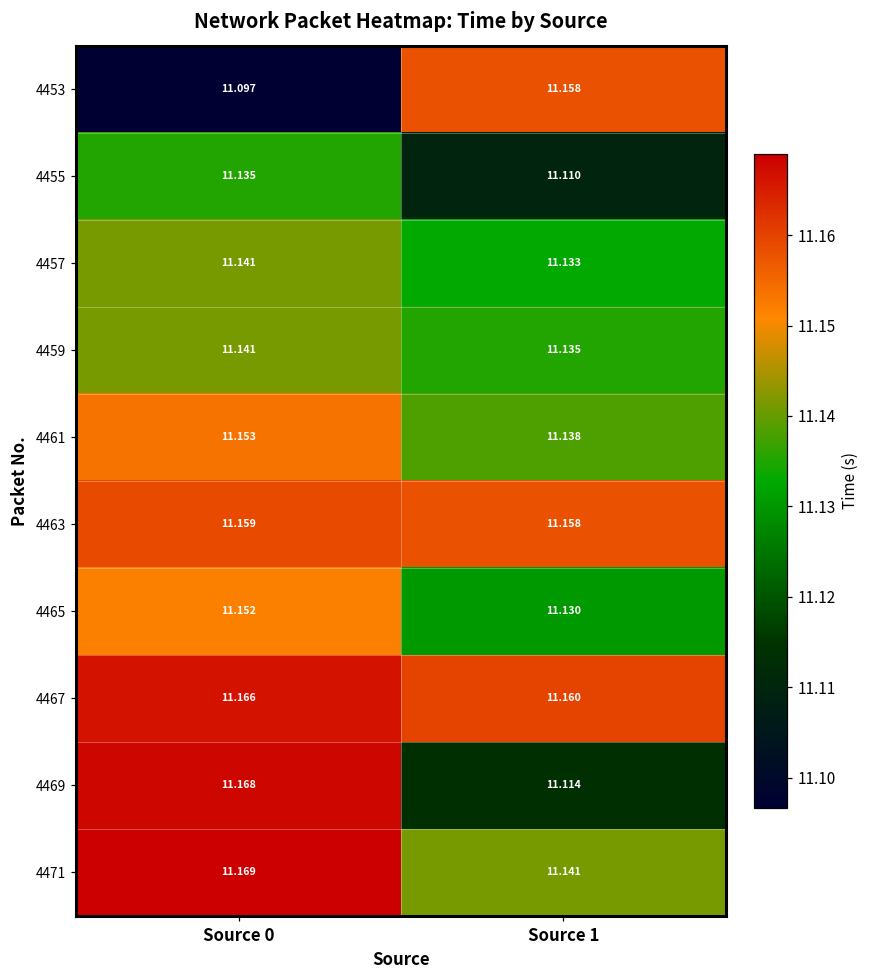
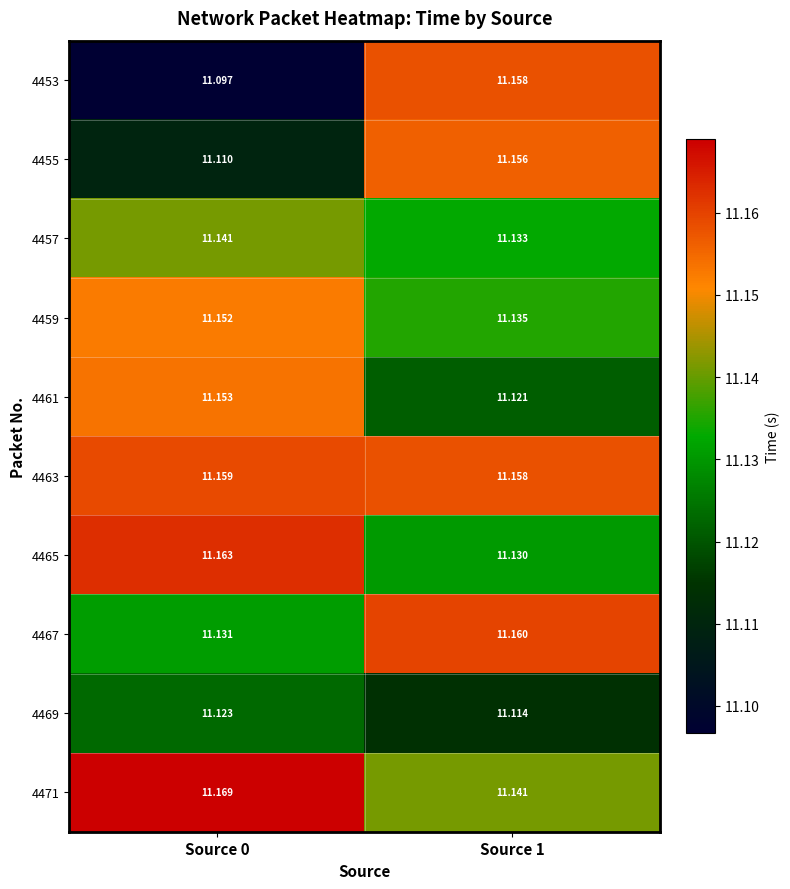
  {
    "4453": {
      "Source 0": 11.097,
      "Source 1": 11.158
    },
    "4455": {
-     "Source 0": 11.135,
-     "Source 1": 11.110
+     "Source 0": 11.110,
+     "Source 1": 11.156
    },
    "4457": {
      "Source 0": 11.141,
      "Source 1": 11.133
    },
    "4459": {
-     "Source 0": 11.141,
+     "Source 0": 11.152,
      "Source 1": 11.135
    },
    "4461": {
      "Source 0": 11.153,
-     "Source 1": 11.138
+     "Source 1": 11.121
    },
    "4463": {
      "Source 0": 11.159,
      "Source 1": 11.158
    },
    "4465": {
-     "Source 0": 11.152,
+     "Source 0": 11.163,
      "Source 1": 11.130
    },
    "4467": {
-     "Source 0": 11.166,
+     "Source 0": 11.131,
      "Source 1": 11.160
    },
    "4469": {
-     "Source 0": 11.168,
+     "Source 0": 11.123,
      "Source 1": 11.114
    },
    "4471": {
      "Source 0": 11.169,
      "Source 1": 11.141
    }
  }
